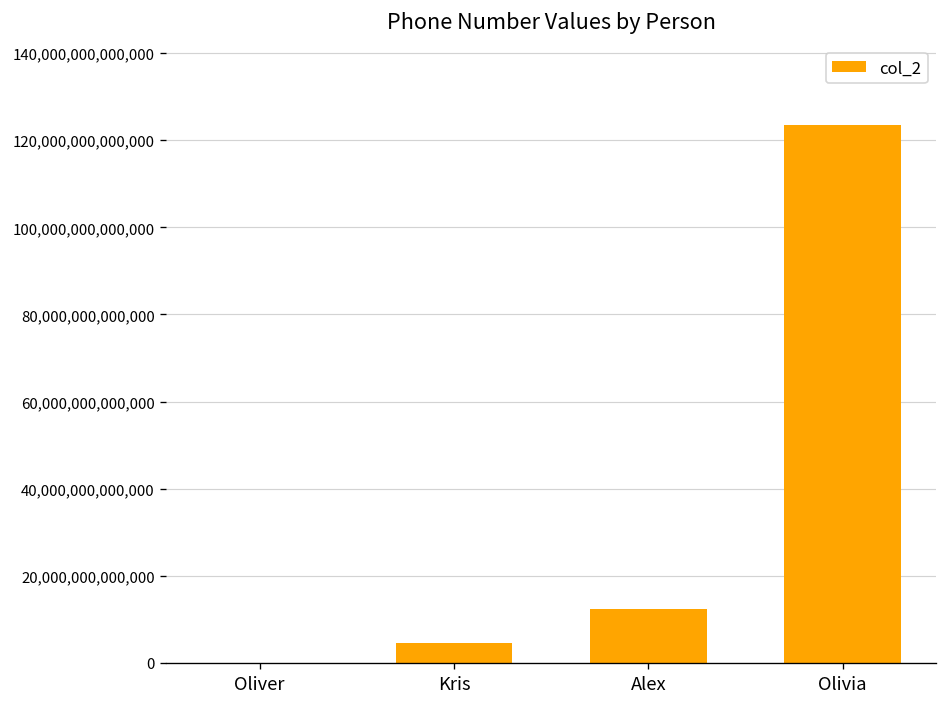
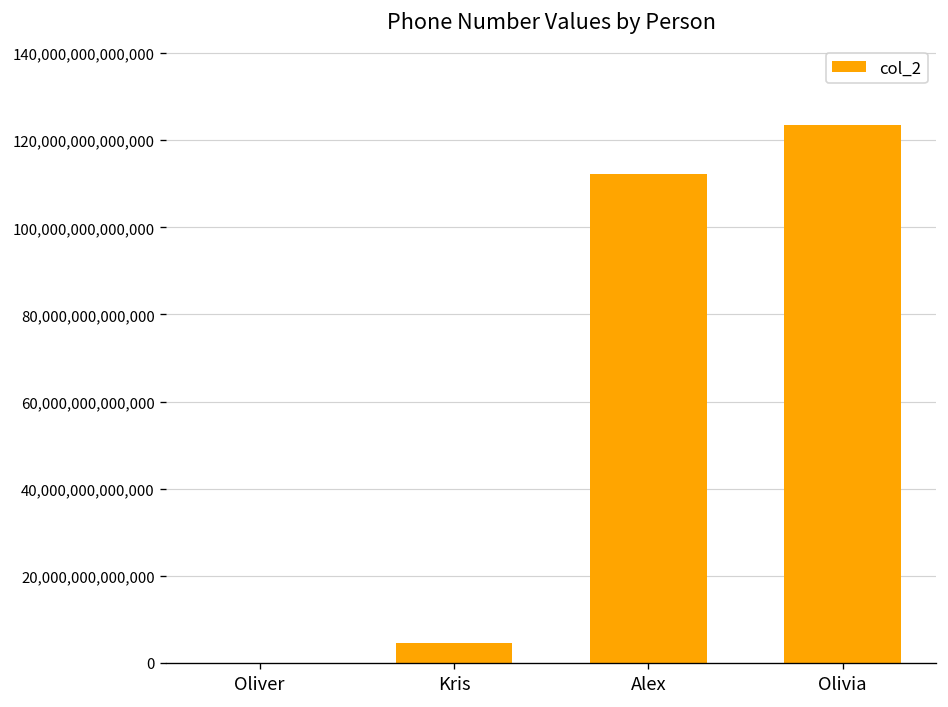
  {
    "Kris": "5,000,000,000,000",
-   "Alex": "12,000,000,000,000",
+   "Alex": "112,000,000,000,000",
    "Olivia": "123,000,000,000,000"
  }
